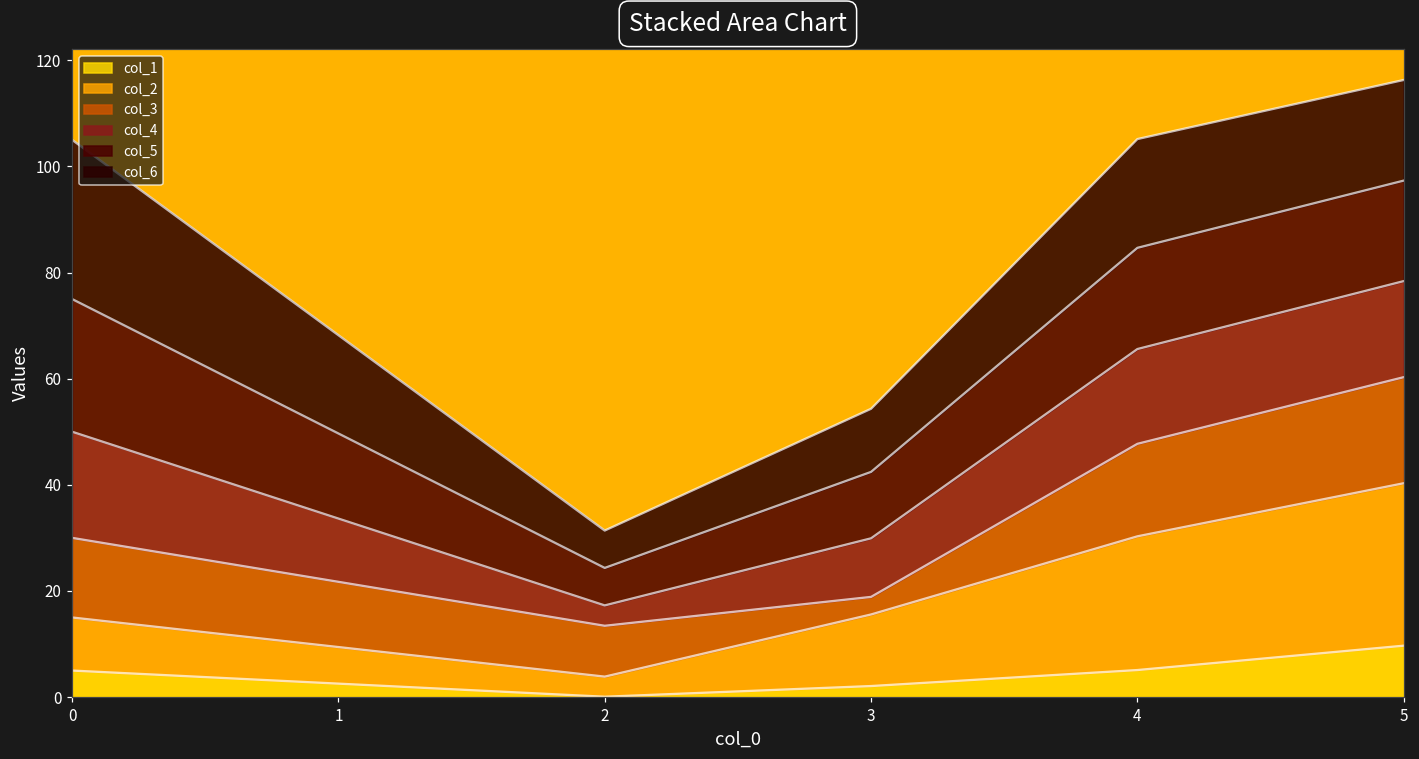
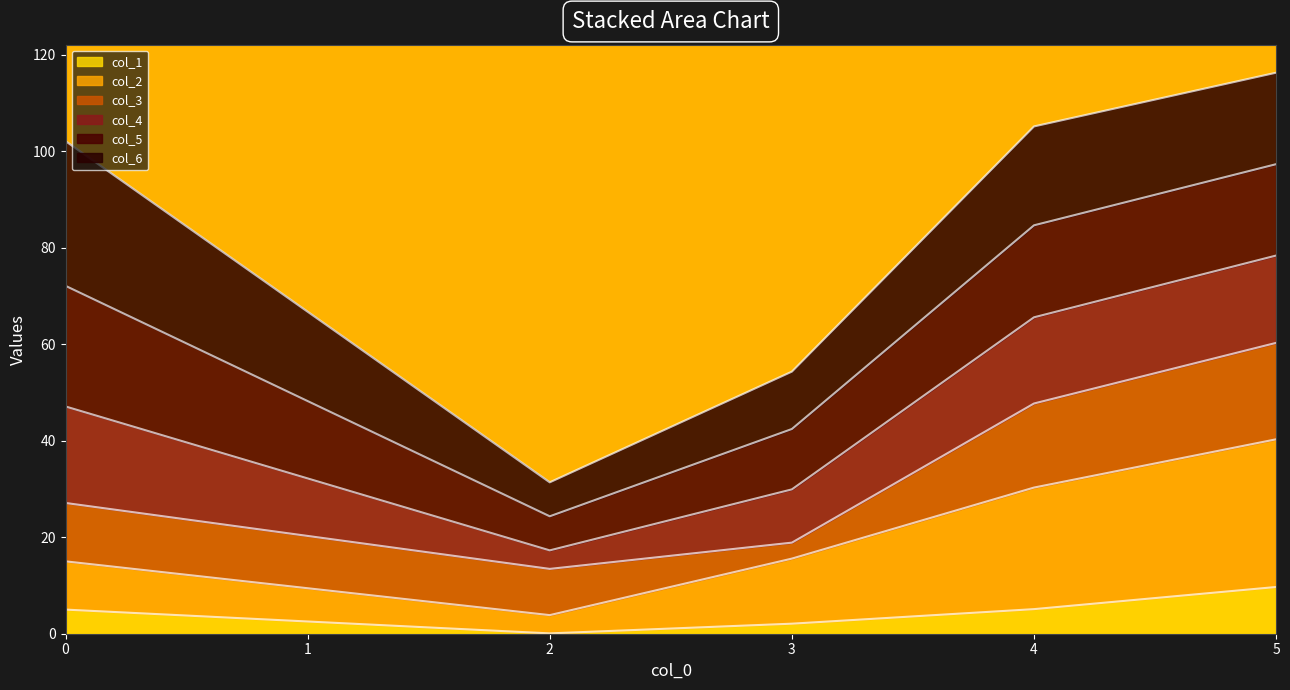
  {
    "col_3": {
-     "0": 15,
+     "0": 12,
      "2": 10,
      "3": 3,
      "4": 17,
      "5": 20
    },
    "col_4": {
      "0": 20,
      "2": 4,
      "3": 11,
      "4": 18,
      "5": 18
    }
  }
